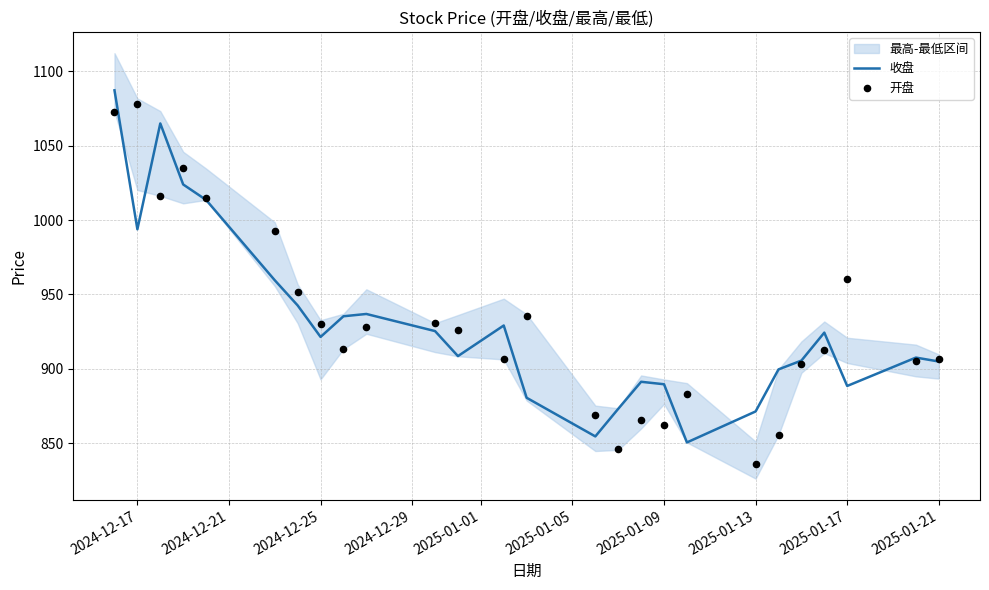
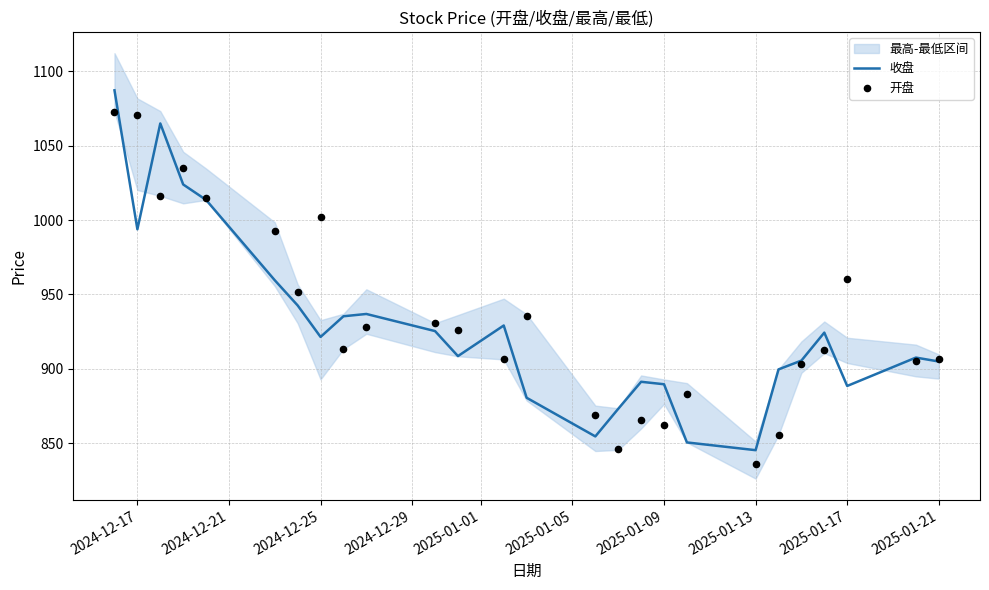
  {
    "收盘": {
      "2024-12-17": 994,
      "2024-12-25": 921,
      "2025-01-09": 890,
-     "2025-01-13": 871,
+     "2025-01-13": 845,
      "2025-01-17": 888,
      "2025-01-21": 905
    },
    "开盘": {
-     "2024-12-17": 1078,
-     "2024-12-25": 930
+     "2024-12-17": 1071,
+     "2024-12-25": 1002
    }
  }
